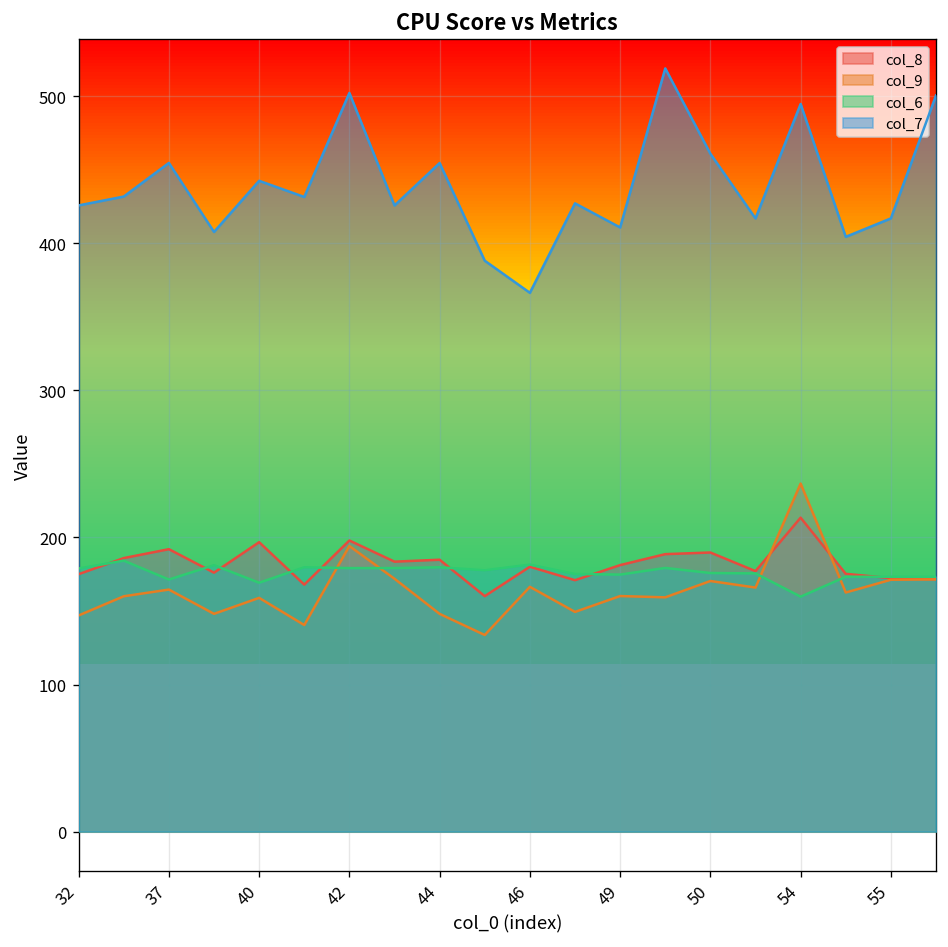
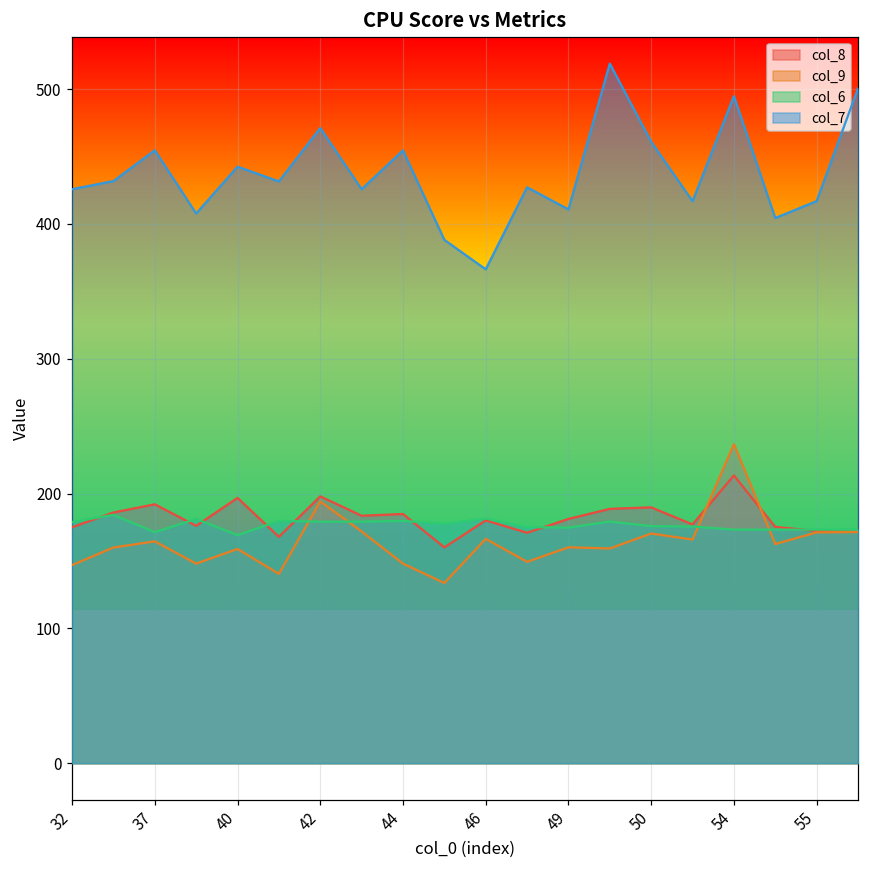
  {
    "col_6": {
      "32": 179,
      "37": 171,
      "40": 169,
      "42": 179,
      "44": 180,
      "49": 175,
      "50": 176,
-     "54": 160
+     "54": 173
    },
    "col_7": {
      "32": 426,
      "37": 455,
      "40": 443,
-     "42": 502,
+     "42": 471,
      "44": 455,
      "46": 366,
      "49": 411,
      "50": 461,
      "54": 495,
      "55": 417
    }
  }
